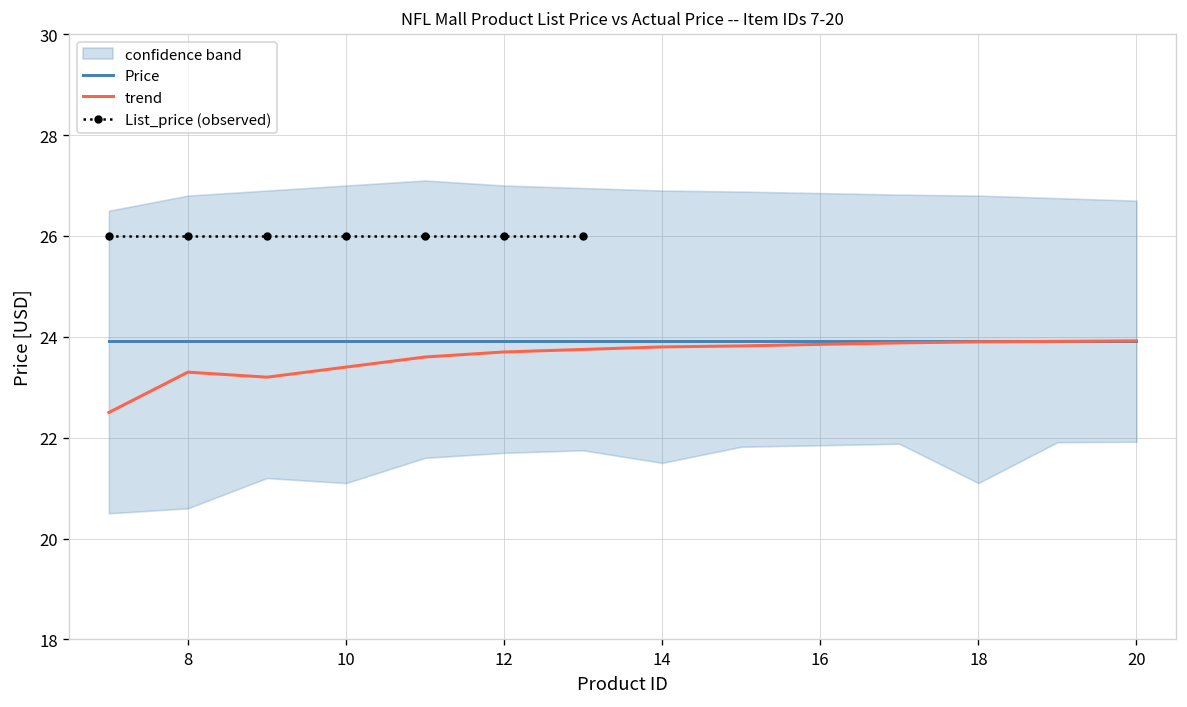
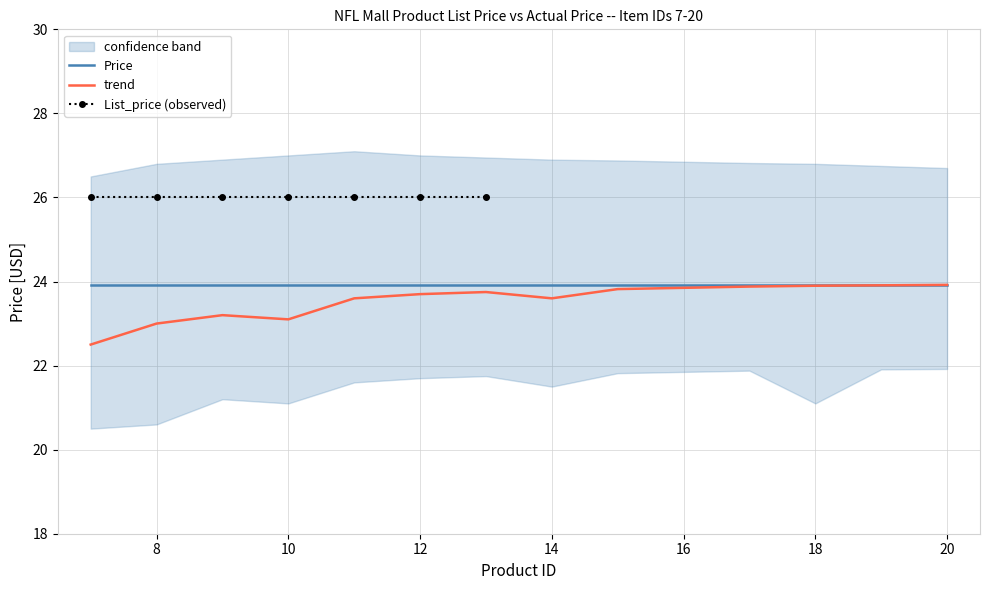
  {
    "trend": {
-     "8": 23.3,
-     "10": 23.4,
+     "8": 23.0,
+     "10": 23.1,
      "12": 23.7,
-     "14": 23.8,
+     "14": 23.6,
      "16": 23.9
    },
    "List_price (observed)": {
      "8": 26.0,
      "10": 26.0,
      "12": 26.0
    }
  }
